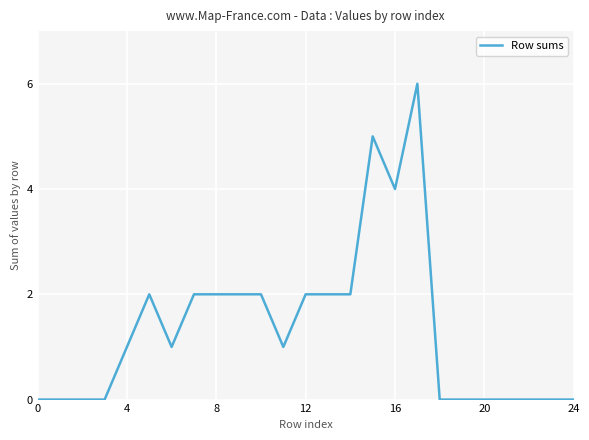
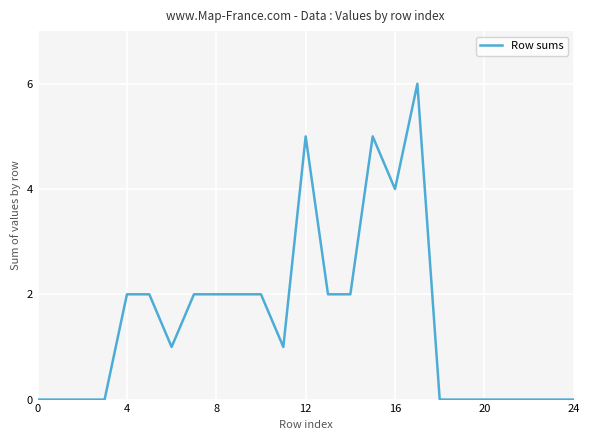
  {
    "0": 0,
-   "4": 1,
+   "4": 2,
    "8": 2,
-   "12": 2,
+   "12": 5,
    "16": 4,
    "20": 0,
    "24": 0
  }
